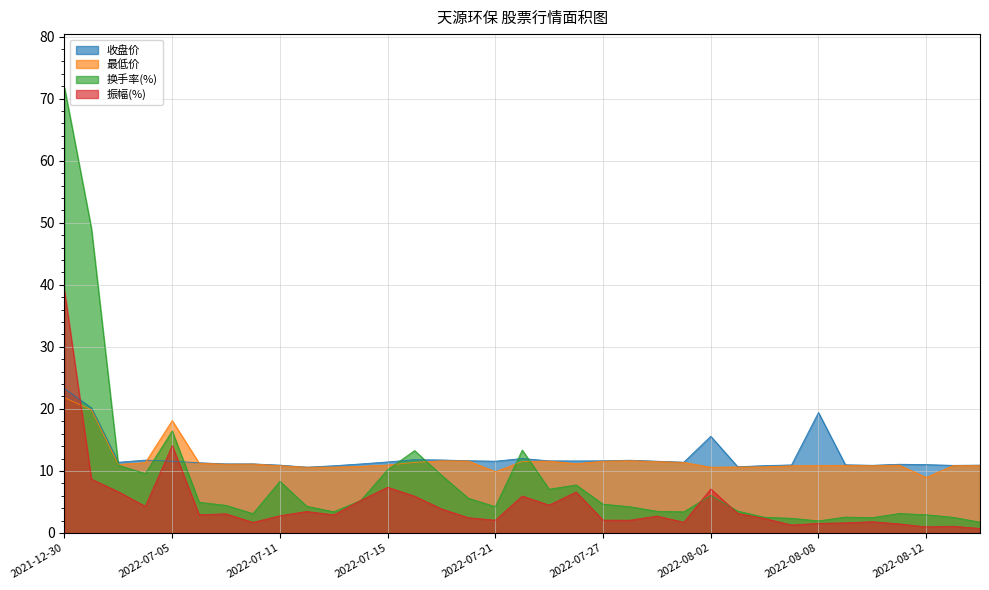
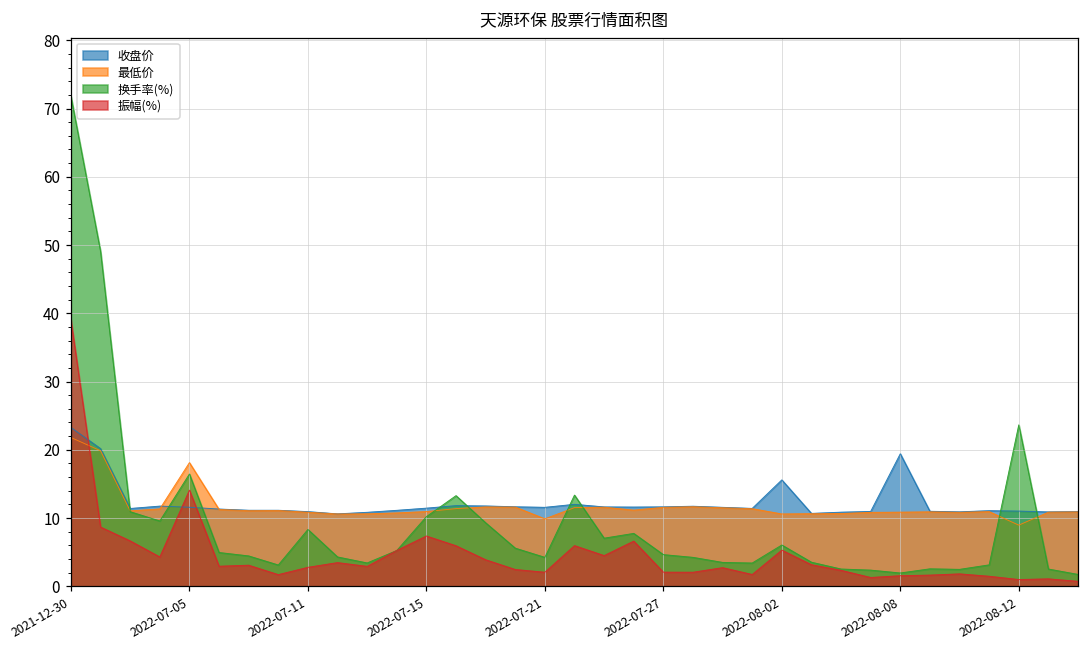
  {
    "收盘价": {
      "2021-12-30": 23,
      "2022-07-05": 12,
      "2022-07-15": 11,
      "2022-07-21": 12,
      "2022-08-02": 16,
      "2022-08-08": 19,
      "2022-08-12": 11
    },
    "最低价": {
      "2021-12-30": 22,
      "2022-07-05": 18,
      "2022-07-15": 11,
      "2022-07-21": 10,
      "2022-08-02": 11,
      "2022-08-08": 11,
      "2022-08-12": 9
    },
    "换手率(%)": {
      "2021-12-30": 72,
      "2022-07-05": 16,
      "2022-07-11": 8,
      "2022-07-15": 10,
      "2022-07-21": 4,
      "2022-07-27": 5,
      "2022-08-02": 6,
-     "2022-08-12": 3
+     "2022-08-12": 24
    },
    "振幅(%)": {
      "2021-12-30": 39,
      "2022-07-05": 14,
      "2022-07-11": 3,
      "2022-07-15": 7,
      "2022-07-21": 2,
      "2022-07-27": 2,
-     "2022-08-02": 7,
+     "2022-08-02": 5,
      "2022-08-12": 1
    }
  }
